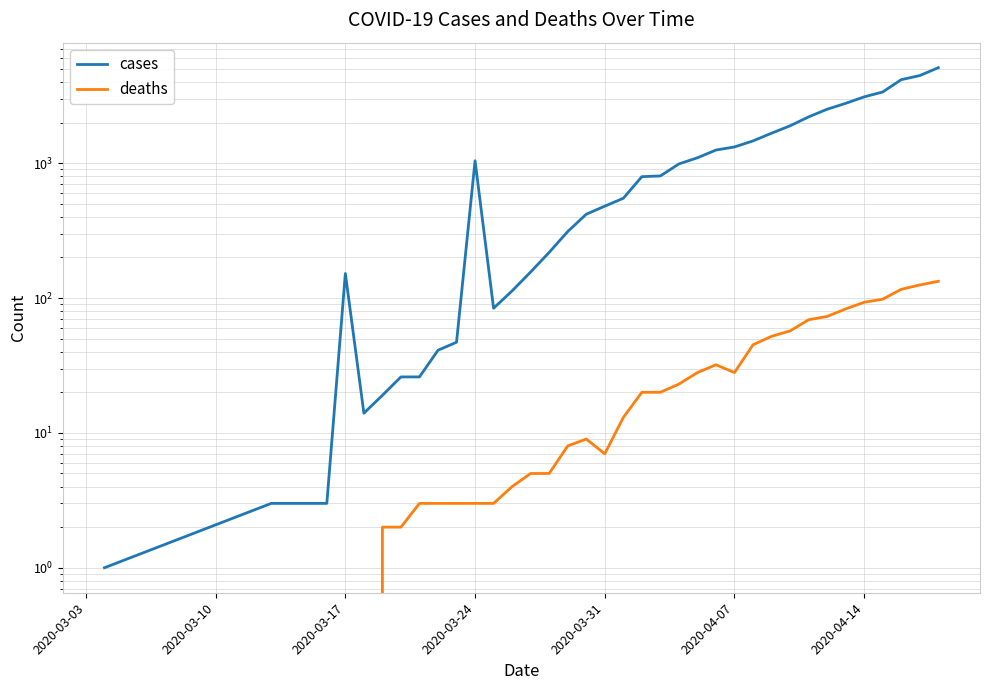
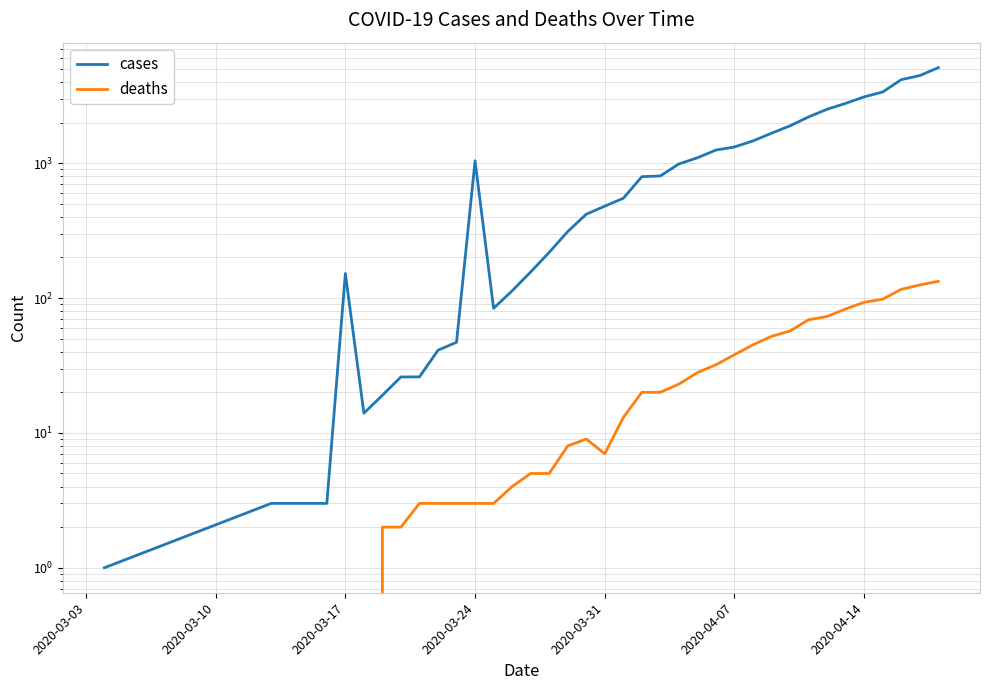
  {
    "cases": {
      "2020-03-17": 150,
      "2020-03-24": 1000,
      "2020-03-31": 480,
      "2020-04-07": 1300,
      "2020-04-14": 3100
    },
    "deaths": {
      "2020-03-24": 3,
      "2020-03-31": 7,
-     "2020-04-07": 28,
+     "2020-04-07": 38,
      "2020-04-14": 90
    }
  }
